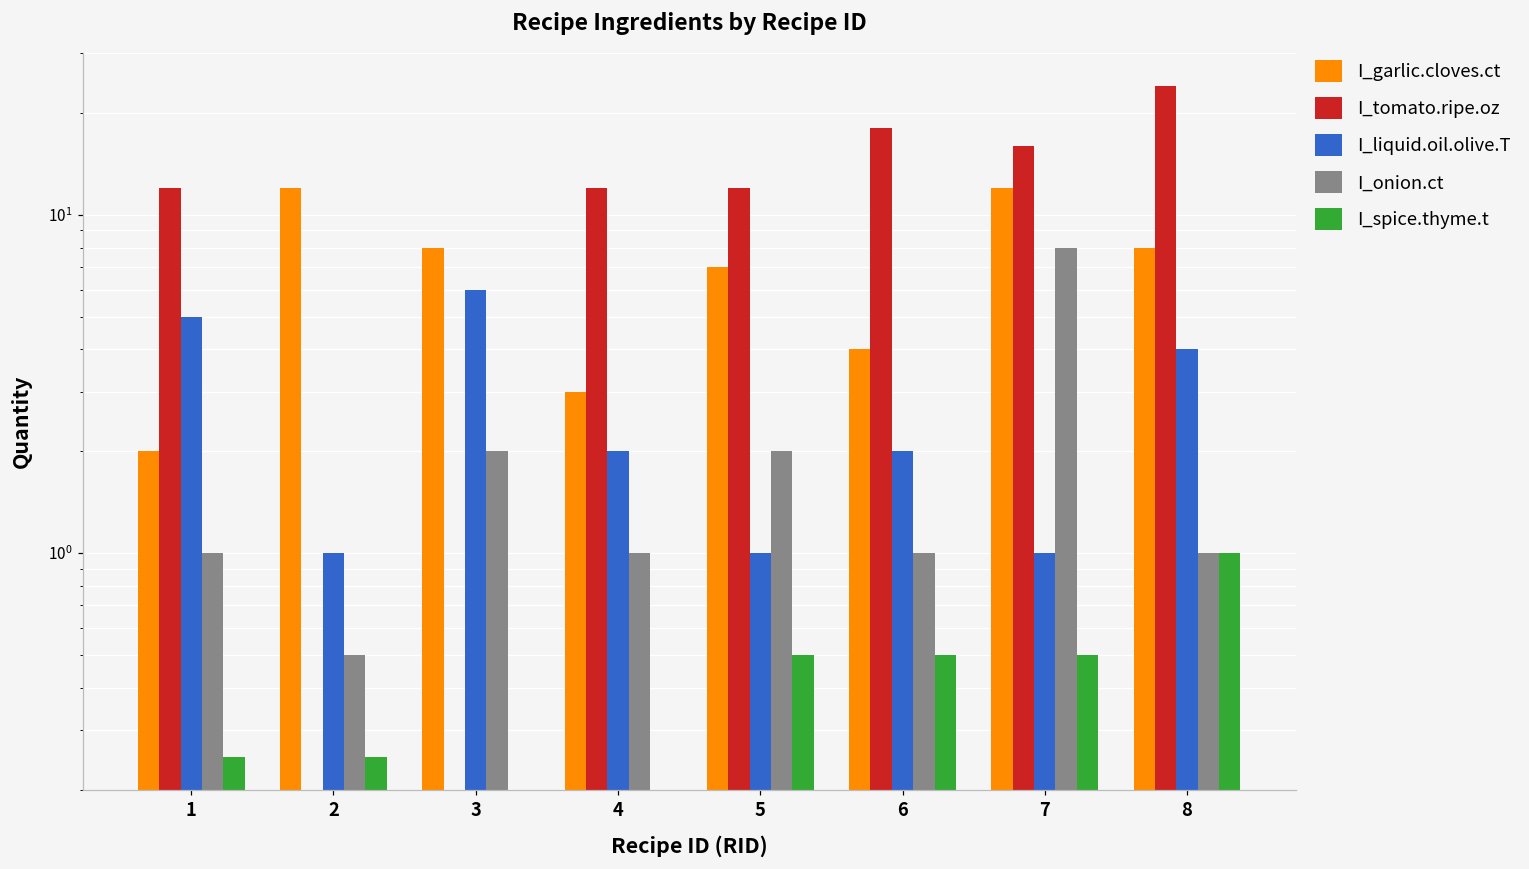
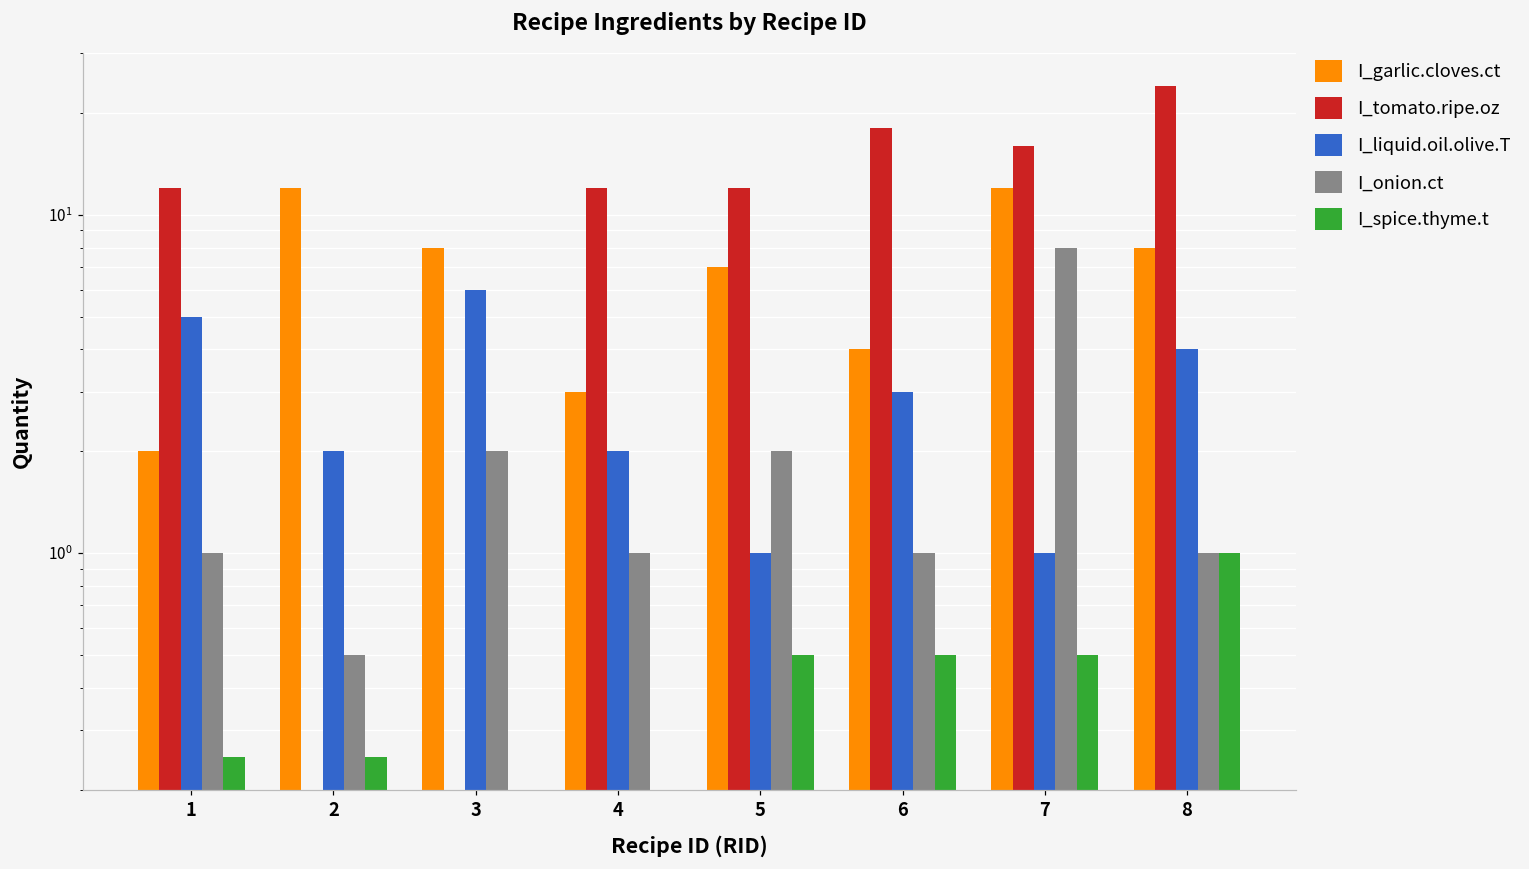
  {
    "I_garlic.cloves.ct": {
      "1": 2,
      "2": 12,
      "3": 8,
      "4": 3,
      "5": 7,
      "6": 4,
      "7": 12,
      "8": 8
    },
    "I_tomato.ripe.oz": {
      "1": 12,
      "4": 12,
      "5": 12,
      "6": 18,
      "7": 16,
      "8": 24
    },
    "I_liquid.oil.olive.T": {
      "1": 5,
-     "2": 1,
+     "2": 2,
      "3": 6,
      "4": 2,
      "5": 1,
-     "6": 2,
+     "6": 3,
      "7": 1,
      "8": 4
    },
    "I_onion.ct": {
      "1": 1,
      "2": 0.50,
      "3": 2,
      "4": 1,
      "5": 2,
      "6": 1,
      "7": 8,
      "8": 1
    },
    "I_spice.thyme.t": {
      "1": 0.25,
      "2": 0.25,
      "5": 0.50,
      "6": 0.50,
      "7": 0.50,
      "8": 1
    }
  }
